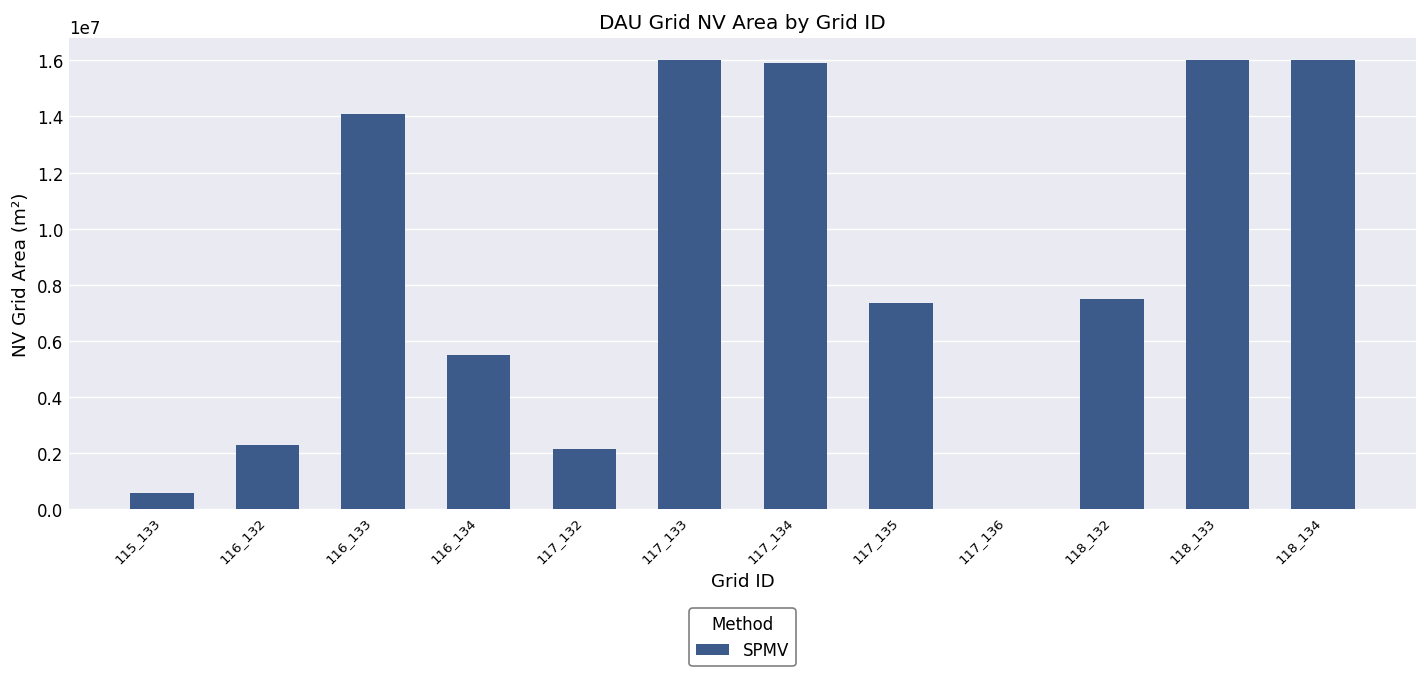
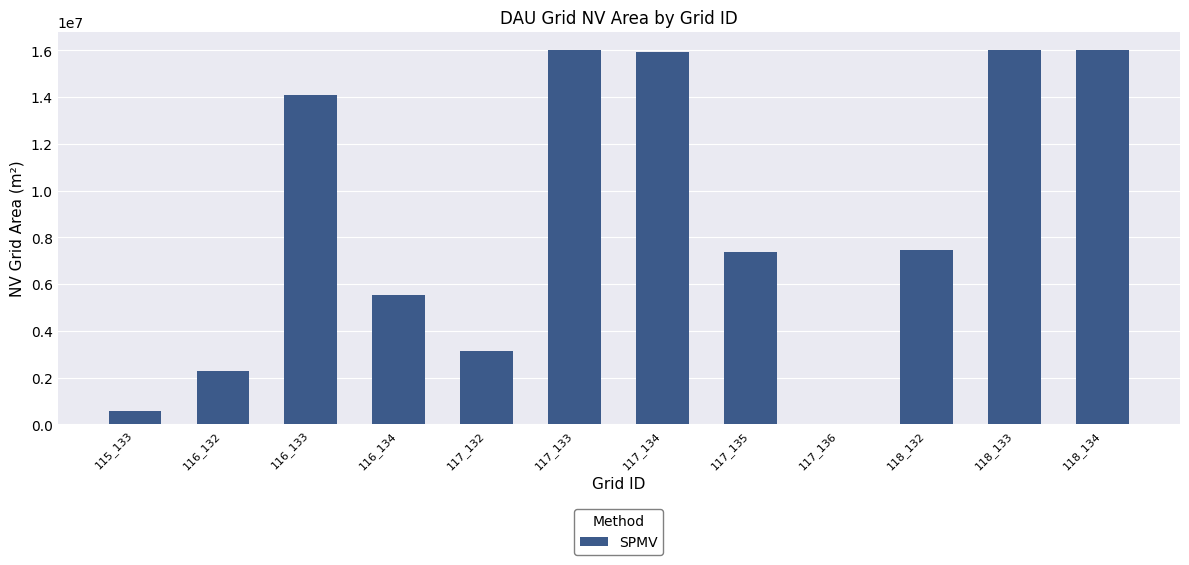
  {
    "115_133": 600000,
    "116_132": 2300000,
    "116_133": 14100000,
    "116_134": 5500000,
-   "117_132": 2200000,
+   "117_132": 3100000,
    "117_133": 16000000,
    "117_134": 15900000,
    "117_135": 7400000,
    "118_132": 7500000,
    "118_133": 16000000,
    "118_134": 16000000
  }
